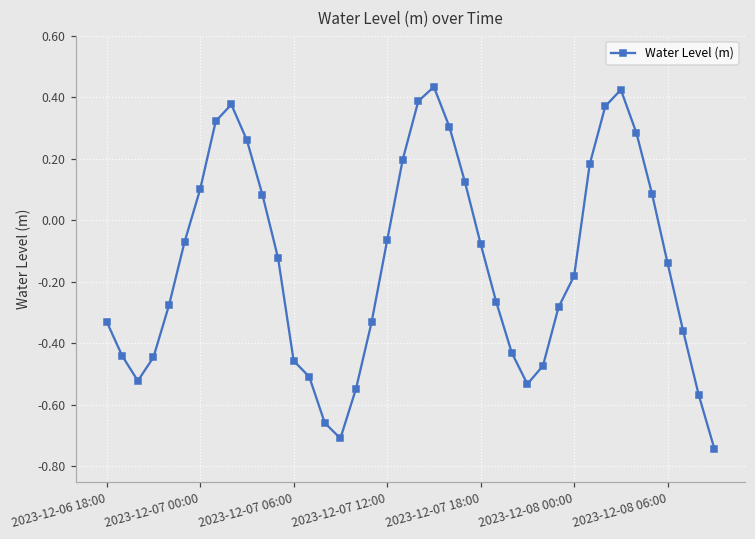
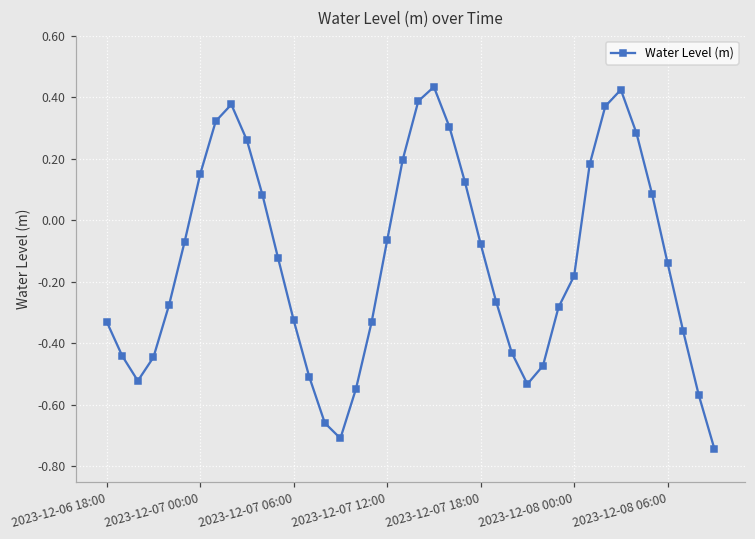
  {
    "2023-12-06 18:00": -0.33,
-   "2023-12-07 00:00": 0.10,
-   "2023-12-07 06:00": -0.46,
+   "2023-12-07 00:00": 0.15,
+   "2023-12-07 06:00": -0.32,
    "2023-12-07 12:00": -0.07,
    "2023-12-07 18:00": -0.08,
    "2023-12-08 00:00": -0.18,
    "2023-12-08 06:00": -0.14
  }
